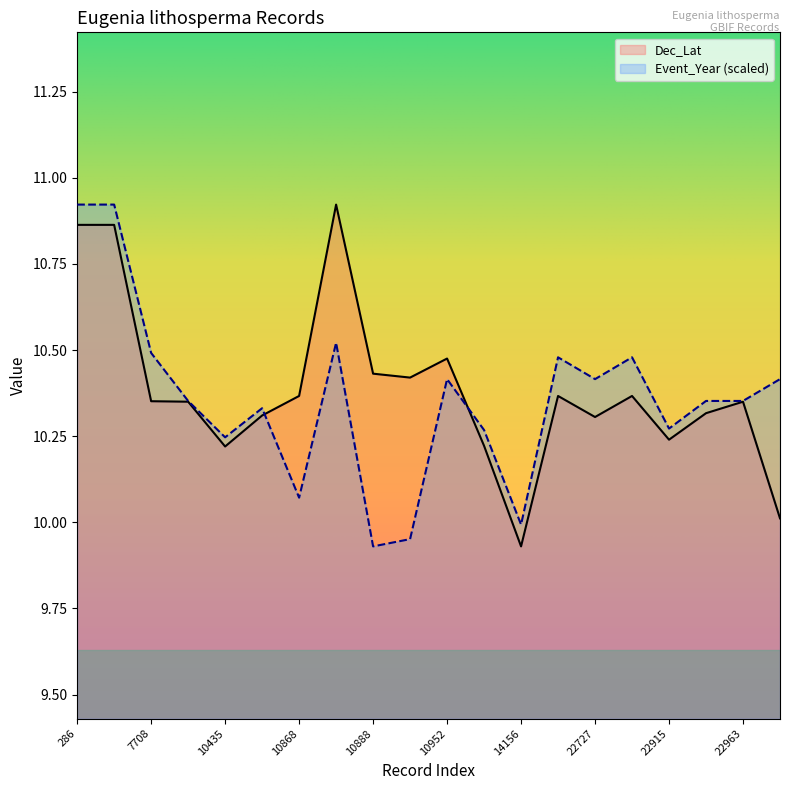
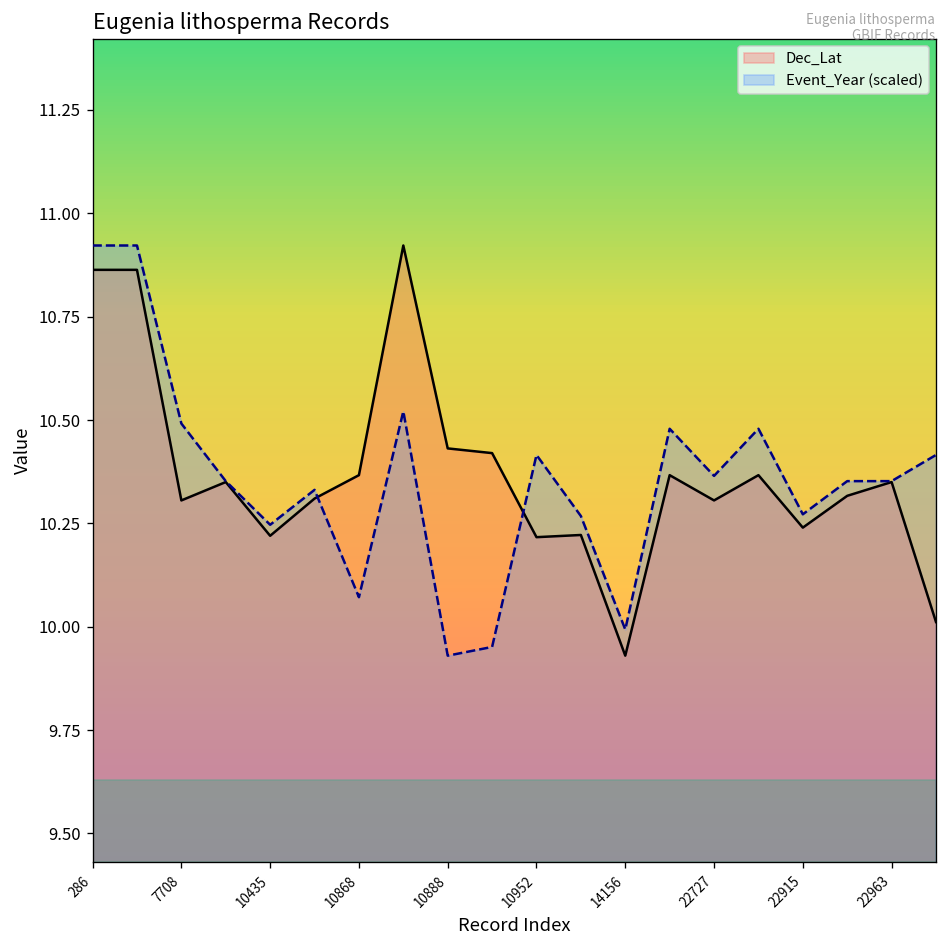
  {
    "Dec_Lat": {
      "286": 10.86,
-     "7708": 10.35,
+     "7708": 10.31,
      "10435": 10.22,
      "10868": 10.37,
      "10888": 10.43,
-     "10952": 10.48,
+     "10952": 10.22,
      "14156": 9.93,
      "22727": 10.31,
      "22915": 10.24
    },
    "Event_Year (scaled)": {
      "286": 10.92,
      "7708": 10.49,
      "10435": 10.25,
      "10868": 10.07,
      "10888": 9.93,
      "10952": 10.42,
      "14156": 9.99,
-     "22727": 10.42,
+     "22727": 10.36,
      "22915": 10.27
    }
  }
